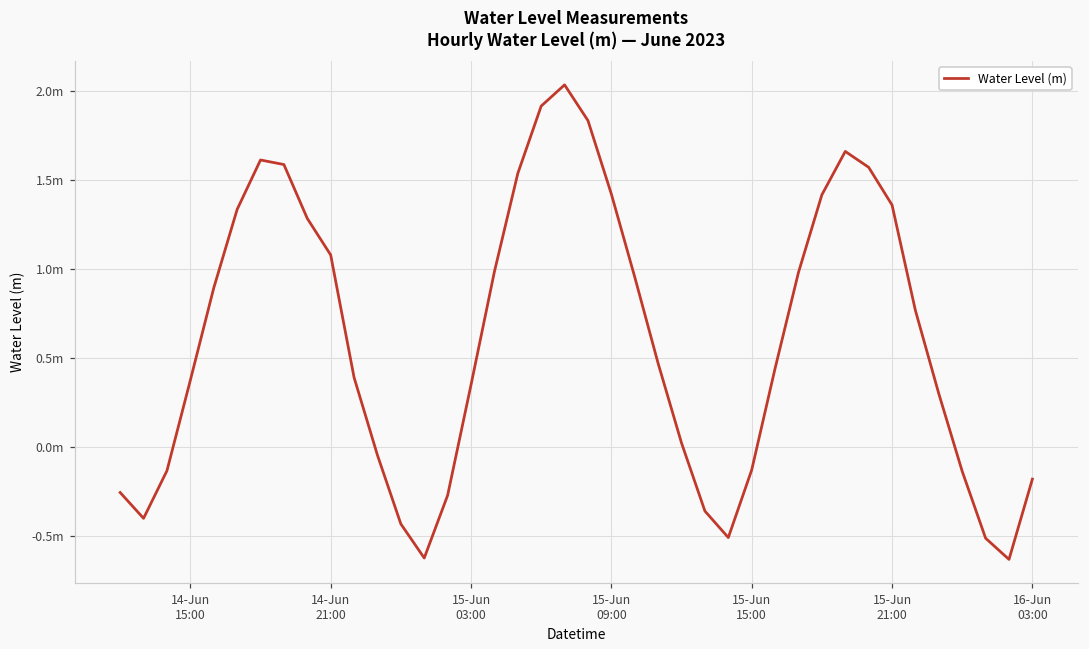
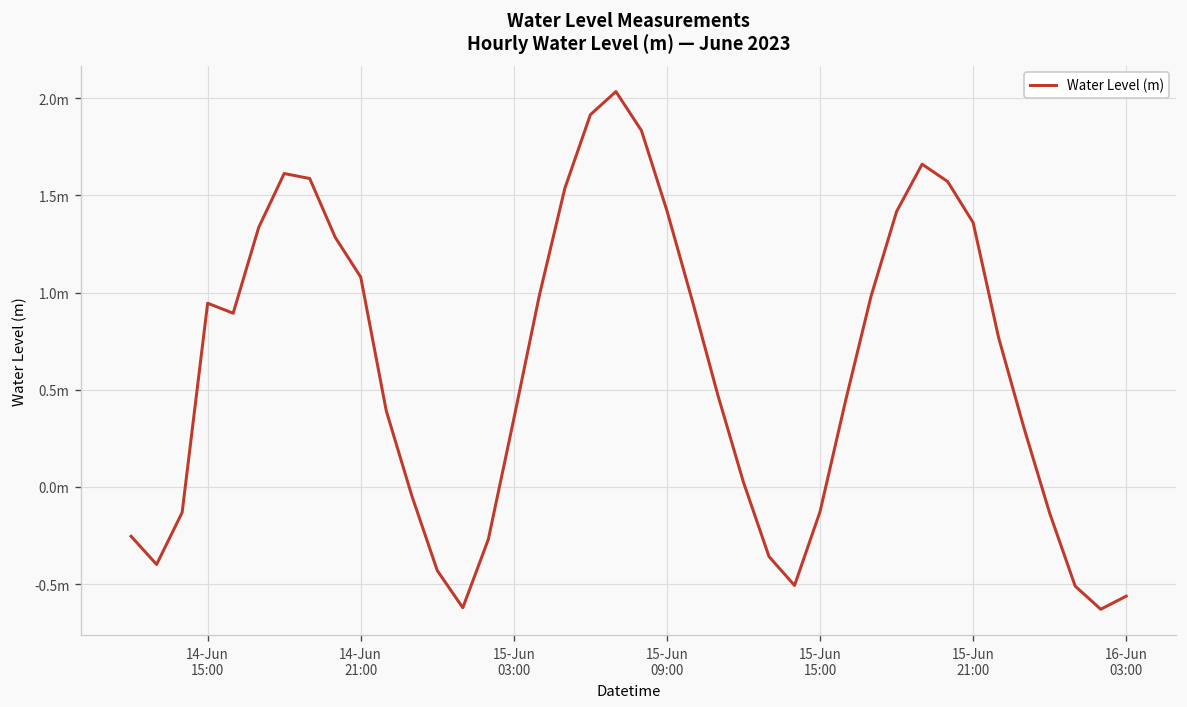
  {
-   "14-Jun 15:00": "0.38m",
+   "14-Jun 15:00": "0.95m",
    "14-Jun 21:00": "1.08m",
    "15-Jun 03:00": "0.35m",
    "15-Jun 09:00": "1.42m",
    "15-Jun 15:00": "-0.13m",
    "15-Jun 21:00": "1.36m",
-   "16-Jun 03:00": "-0.18m"
+   "16-Jun 03:00": "-0.56m"
  }
